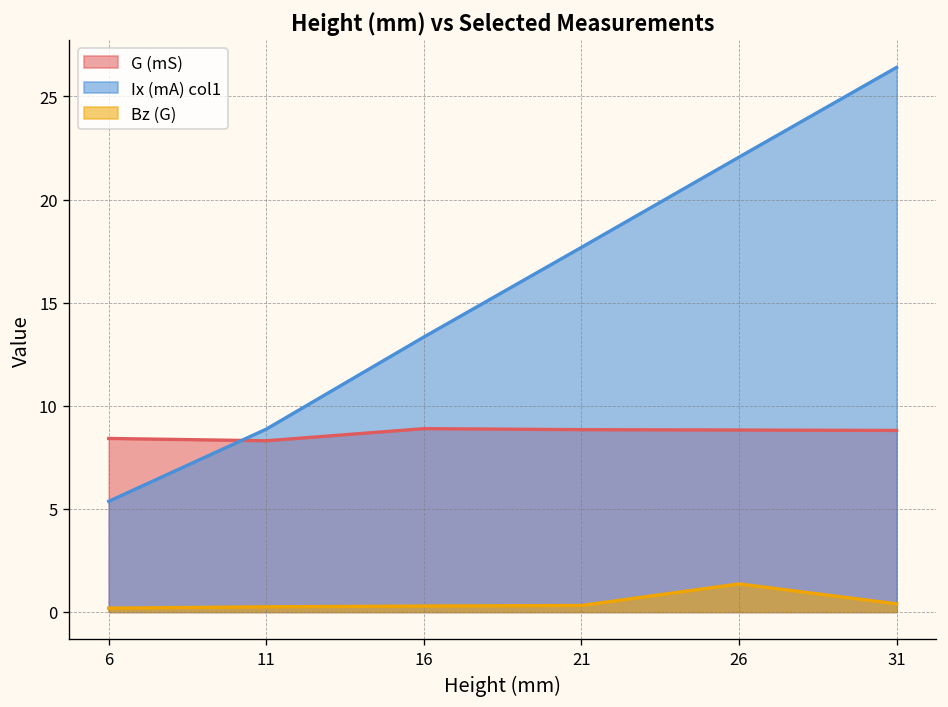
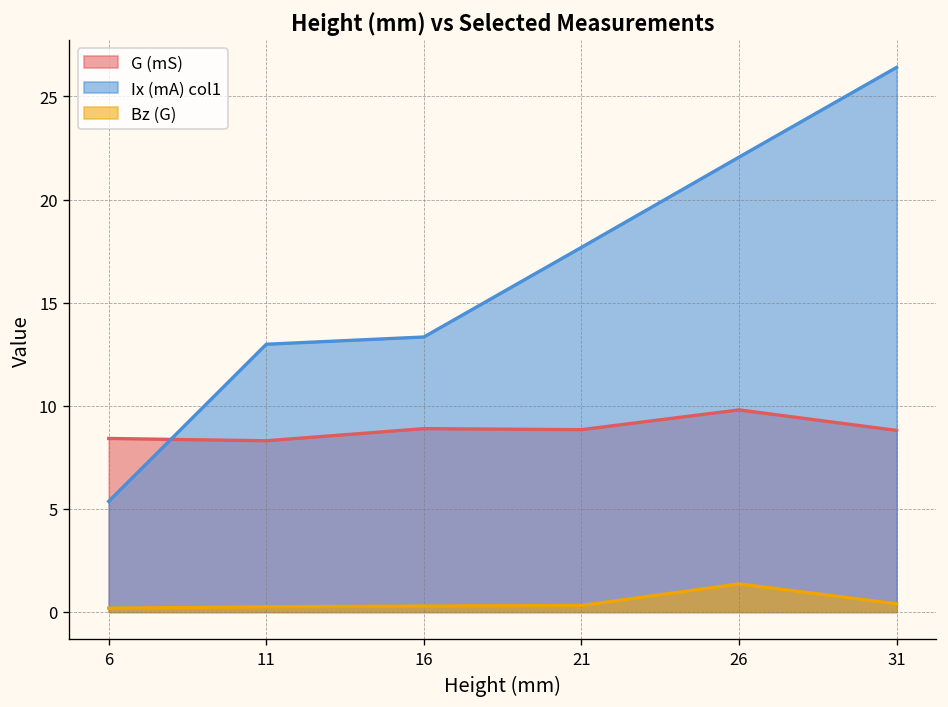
  {
    "G (mS)": {
      "6": 8.4,
      "11": 8.3,
      "16": 8.9,
      "21": 8.8,
-     "26": 8.8,
+     "26": 9.8,
      "31": 8.8
    },
    "Ix (mA) col1": {
      "6": 5.4,
-     "11": 8.9,
+     "11": 13.0,
      "16": 13.3,
      "21": 17.7,
      "26": 22.1,
      "31": 26.4
    },
    "Bz (G)": {
      "6": 0.2,
      "11": 0.2,
      "16": 0.3,
      "21": 0.3,
      "26": 1.4,
      "31": 0.4
    }
  }
